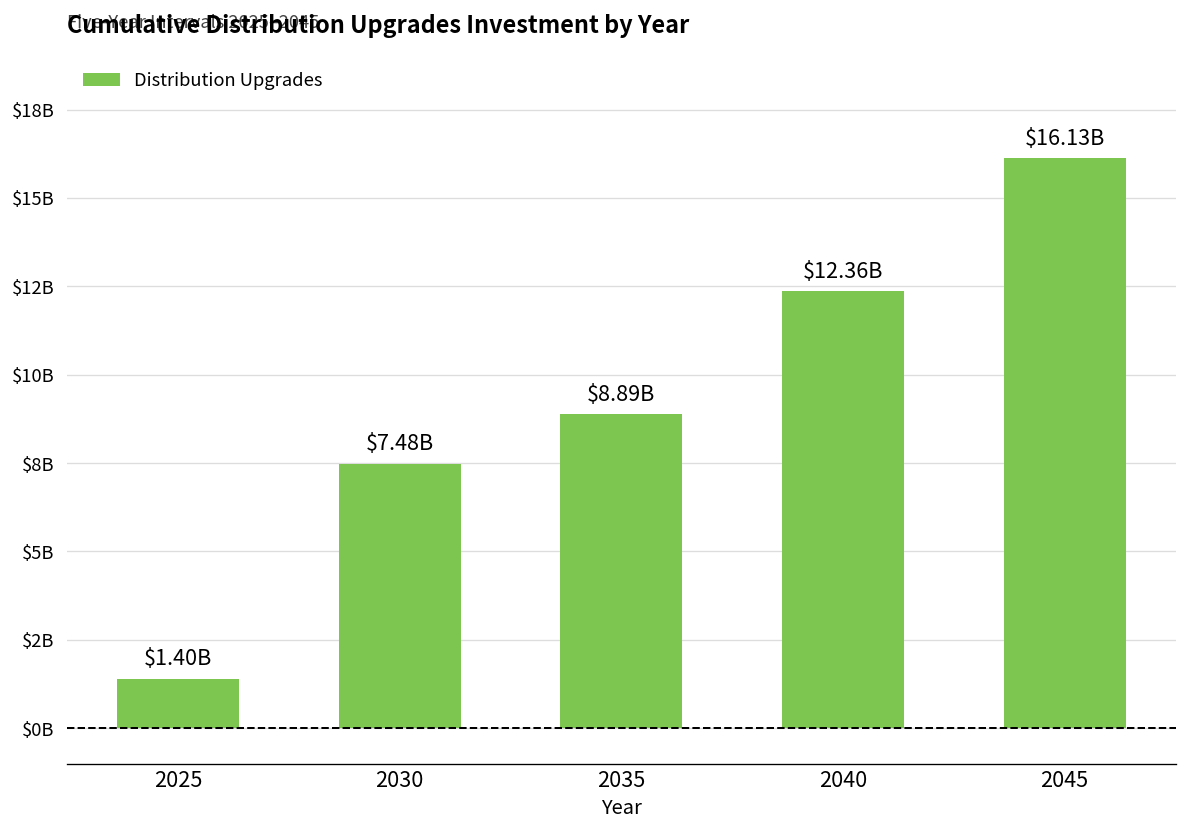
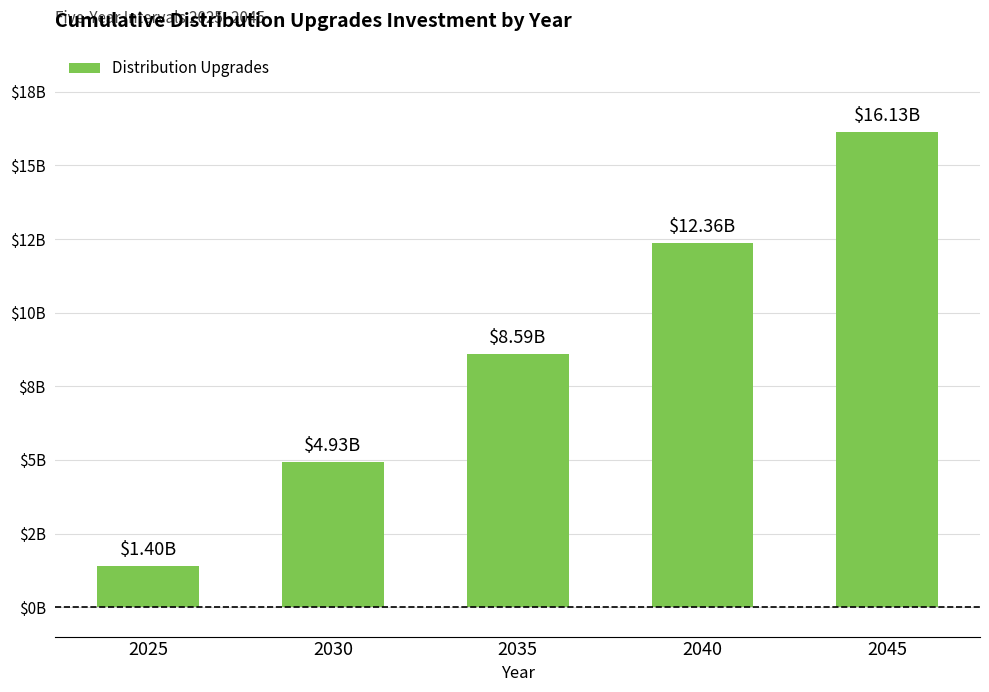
  {
    "2025": "$1.40B",
-   "2030": "$7.48B",
-   "2035": "$8.89B",
+   "2030": "$4.93B",
+   "2035": "$8.59B",
    "2040": "$12.36B",
    "2045": "$16.13B"
  }
